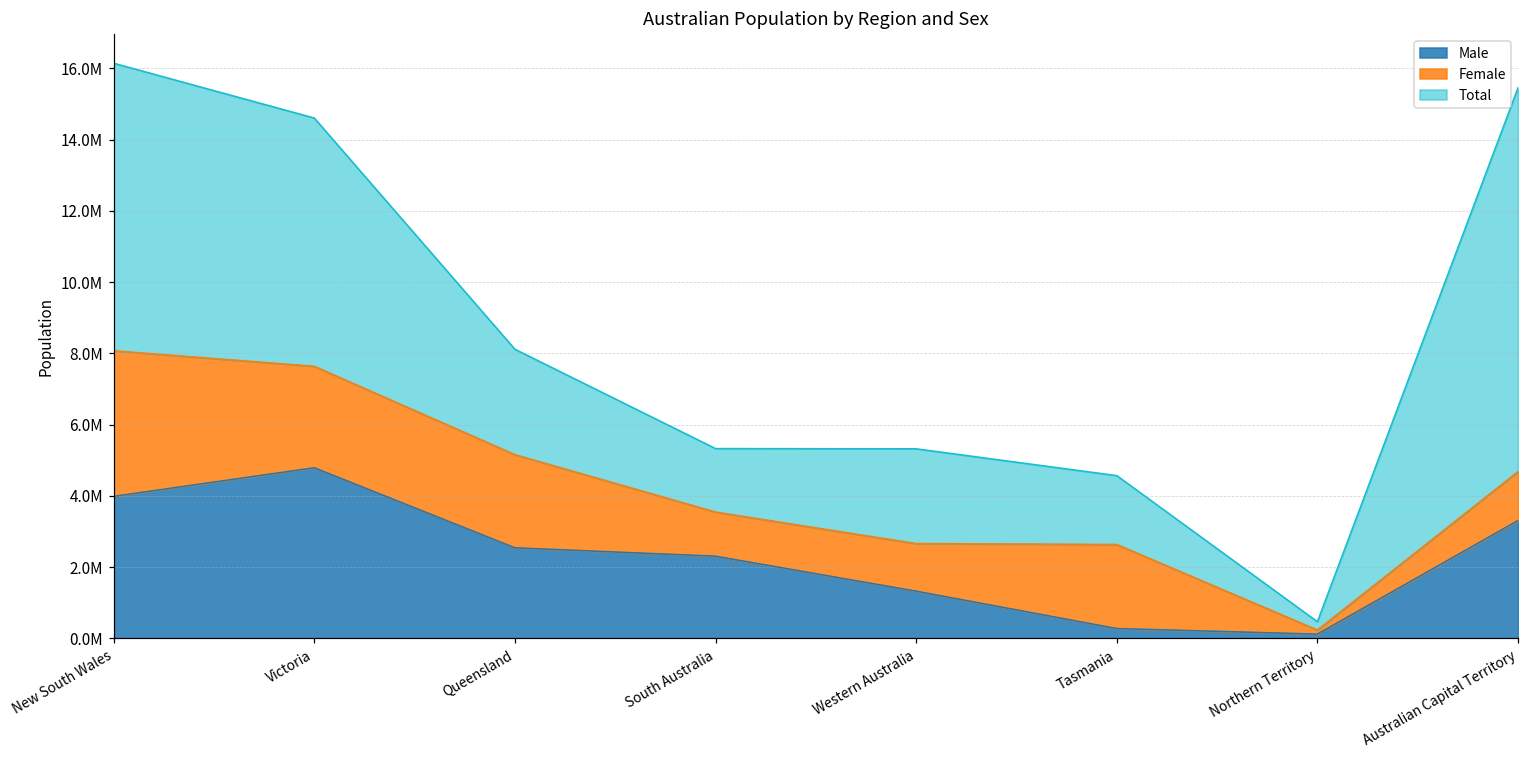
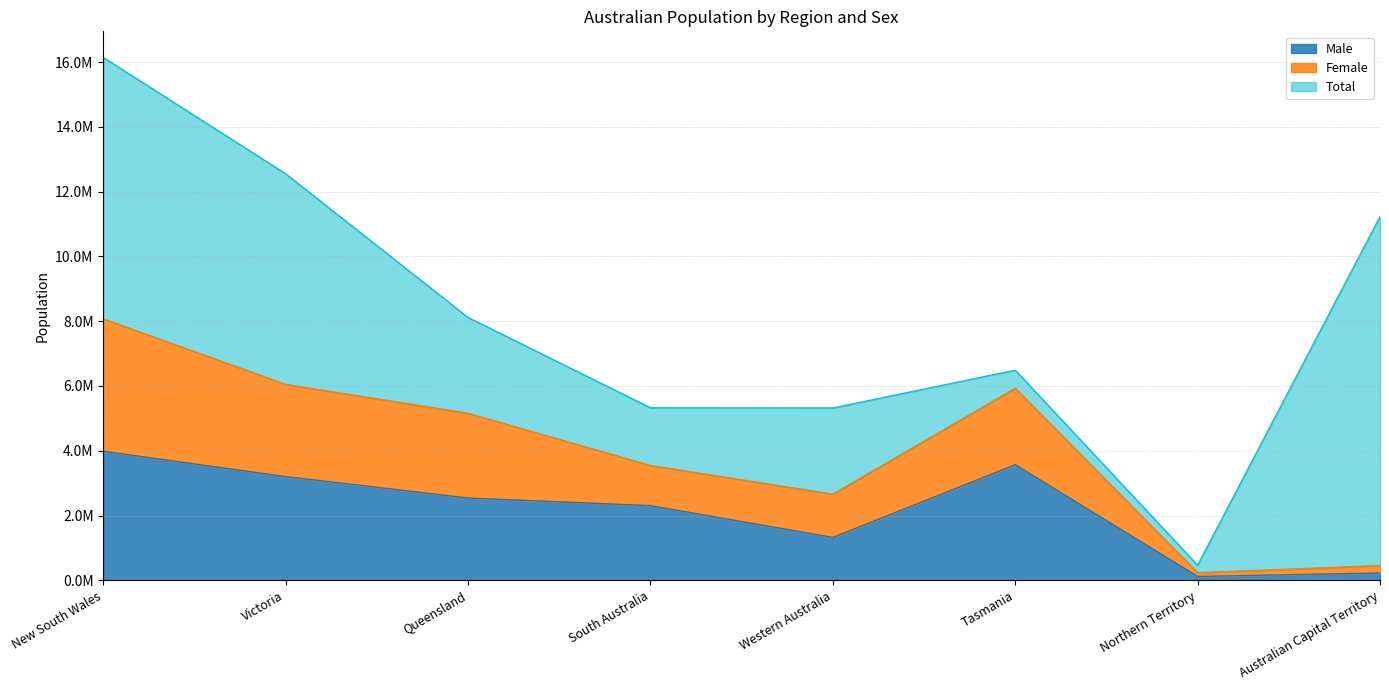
  {
    "Male": {
      "New South Wales": 4000000,
-     "Victoria": 4800000,
+     "Victoria": 3200000,
      "Queensland": 2500000,
      "South Australia": 2300000,
      "Western Australia": 1300000,
-     "Tasmania": 300000,
+     "Tasmania": 3600000,
      "Northern Territory": 100000,
-     "Australian Capital Territory": 3300000
+     "Australian Capital Territory": 200000
    },
    "Female": {
      "New South Wales": 4100000,
      "Victoria": 2800000,
      "Queensland": 2600000,
      "South Australia": 1200000,
      "Western Australia": 1300000,
      "Tasmania": 2400000,
      "Northern Territory": 100000,
-     "Australian Capital Territory": 1400000
+     "Australian Capital Territory": 200000
    },
    "Total": {
      "New South Wales": 8100000,
-     "Victoria": 7000000,
+     "Victoria": 6500000,
      "Queensland": 3000000,
      "South Australia": 1800000,
      "Western Australia": 2700000,
-     "Tasmania": 1900000,
+     "Tasmania": 600000,
      "Northern Territory": 200000,
      "Australian Capital Territory": 10800000
    }
  }
